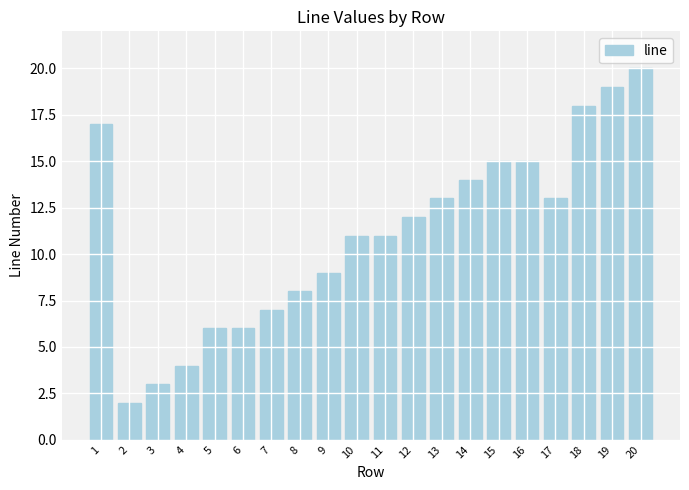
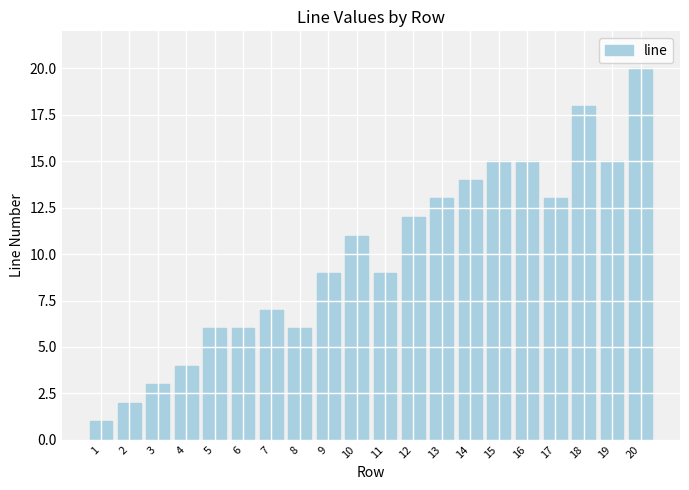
  {
-   "1": 17,
+   "1": 1,
    "2": 2,
    "3": 3,
    "4": 4,
    "5": 6,
    "6": 6,
    "7": 7,
-   "8": 8,
+   "8": 6,
    "9": 9,
    "10": 11,
-   "11": 11,
+   "11": 9,
    "12": 12,
    "13": 13,
    "14": 14,
    "15": 15,
    "16": 15,
    "17": 13,
    "18": 18,
-   "19": 19,
+   "19": 15,
    "20": 20
  }
